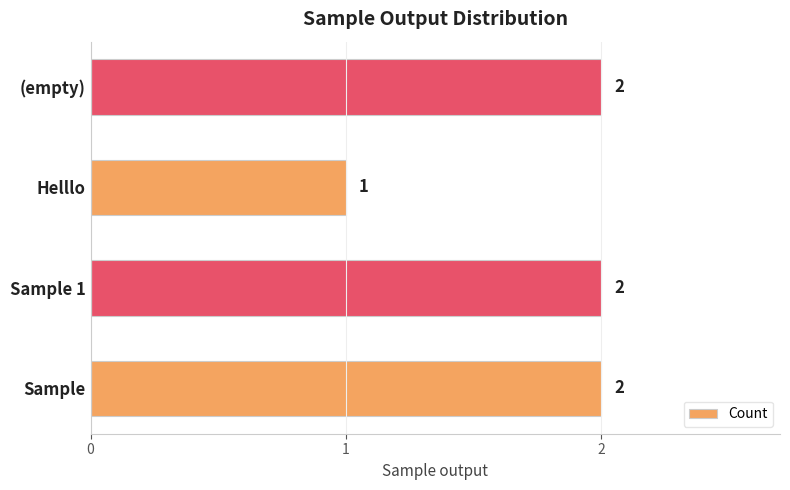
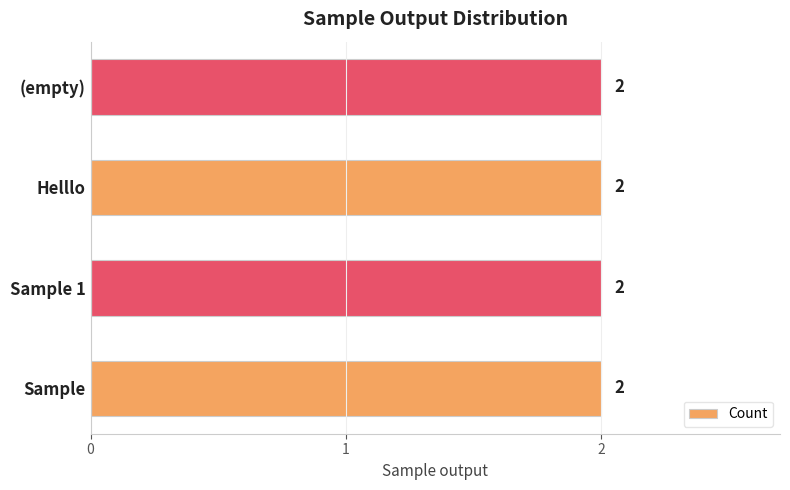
  {
    "(empty)": 2,
-   "Helllo": 1,
+   "Helllo": 2,
    "Sample 1": 2,
    "Sample": 2
  }
